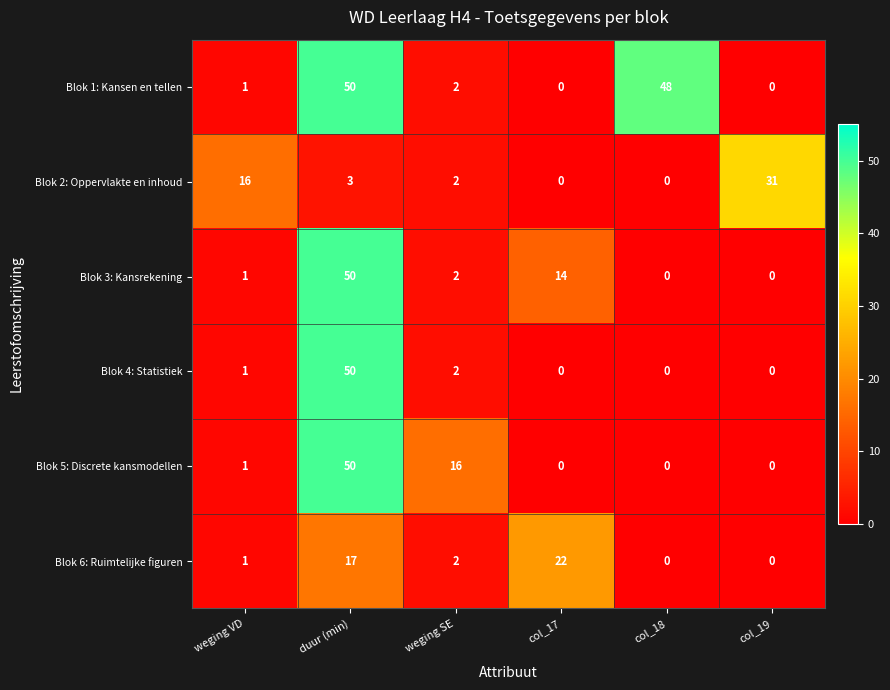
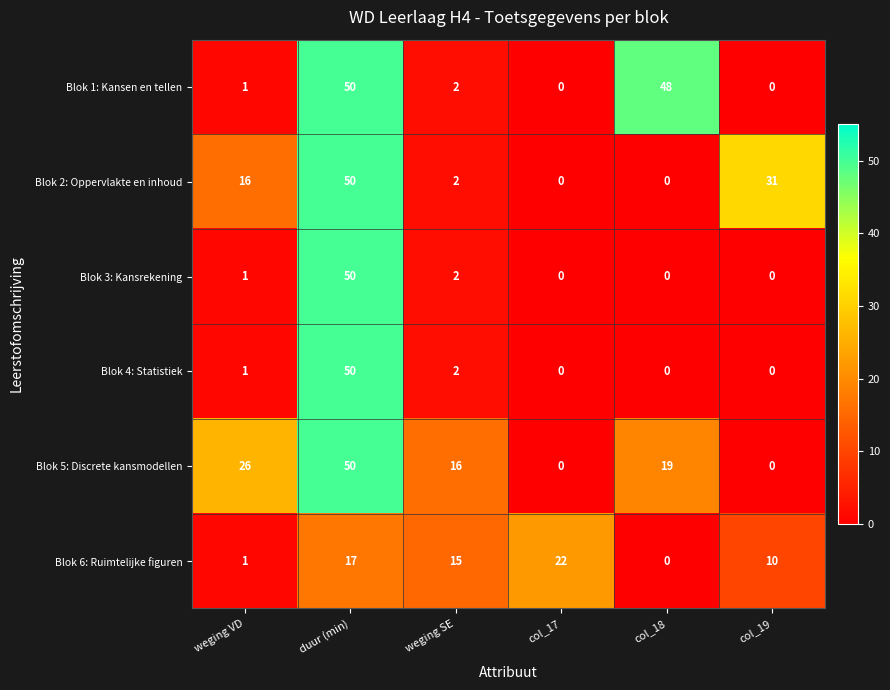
  {
    "Blok 1: Kansen en tellen": {
      "weging VD": 1,
      "duur (min)": 50,
      "weging SE": 2,
      "col_17": 0,
      "col_18": 48,
      "col_19": 0
    },
    "Blok 2: Oppervlakte en inhoud": {
      "weging VD": 16,
-     "duur (min)": 3,
+     "duur (min)": 50,
      "weging SE": 2,
      "col_17": 0,
      "col_18": 0,
      "col_19": 31
    },
    "Blok 3: Kansrekening": {
      "weging VD": 1,
      "duur (min)": 50,
      "weging SE": 2,
-     "col_17": 14,
+     "col_17": 0,
      "col_18": 0,
      "col_19": 0
    },
    "Blok 4: Statistiek": {
      "weging VD": 1,
      "duur (min)": 50,
      "weging SE": 2,
      "col_17": 0,
      "col_18": 0,
      "col_19": 0
    },
    "Blok 5: Discrete kansmodellen": {
-     "weging VD": 1,
+     "weging VD": 26,
      "duur (min)": 50,
      "weging SE": 16,
      "col_17": 0,
-     "col_18": 0,
+     "col_18": 19,
      "col_19": 0
    },
    "Blok 6: Ruimtelijke figuren": {
      "weging VD": 1,
      "duur (min)": 17,
-     "weging SE": 2,
+     "weging SE": 15,
      "col_17": 22,
      "col_18": 0,
-     "col_19": 0
+     "col_19": 10
    }
  }
